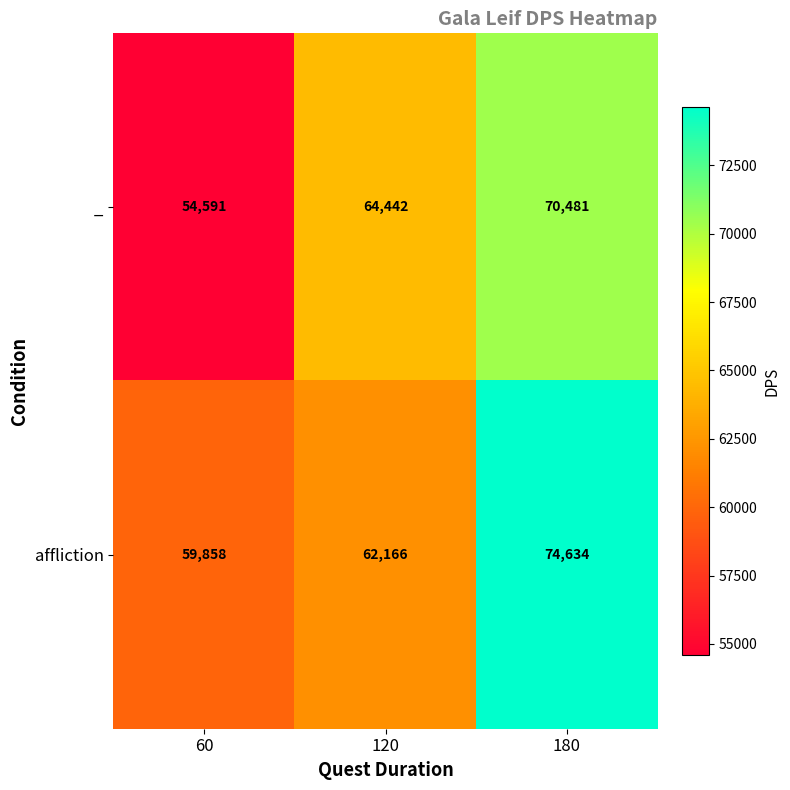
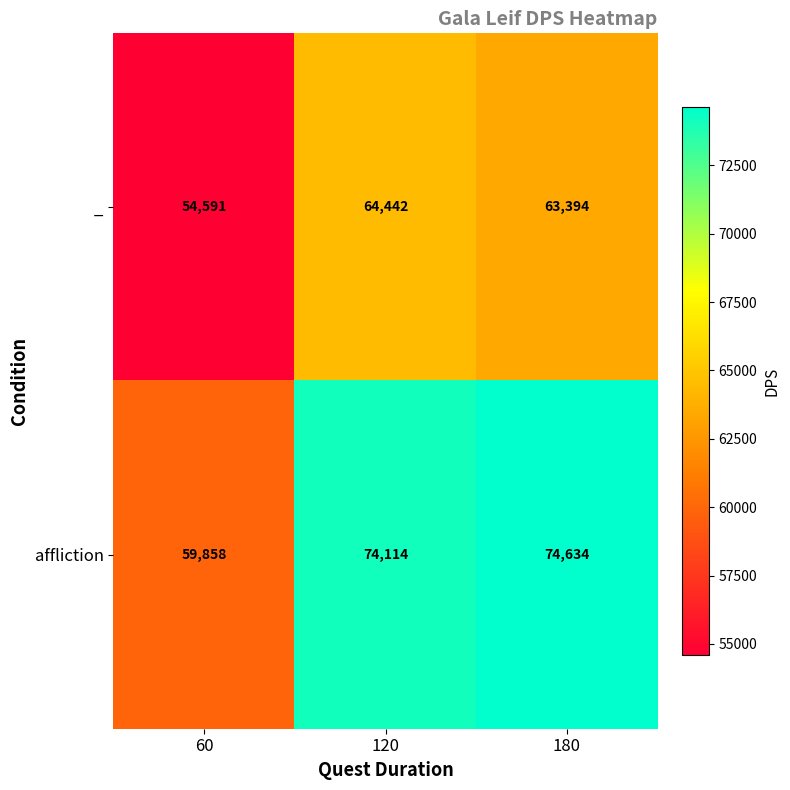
  {
    "_": {
      "60": "54,591",
      "120": "64,442",
-     "180": "70,481"
+     "180": "63,394"
    },
    "affliction": {
      "60": "59,858",
-     "120": "62,166",
+     "120": "74,114",
      "180": "74,634"
    }
  }
